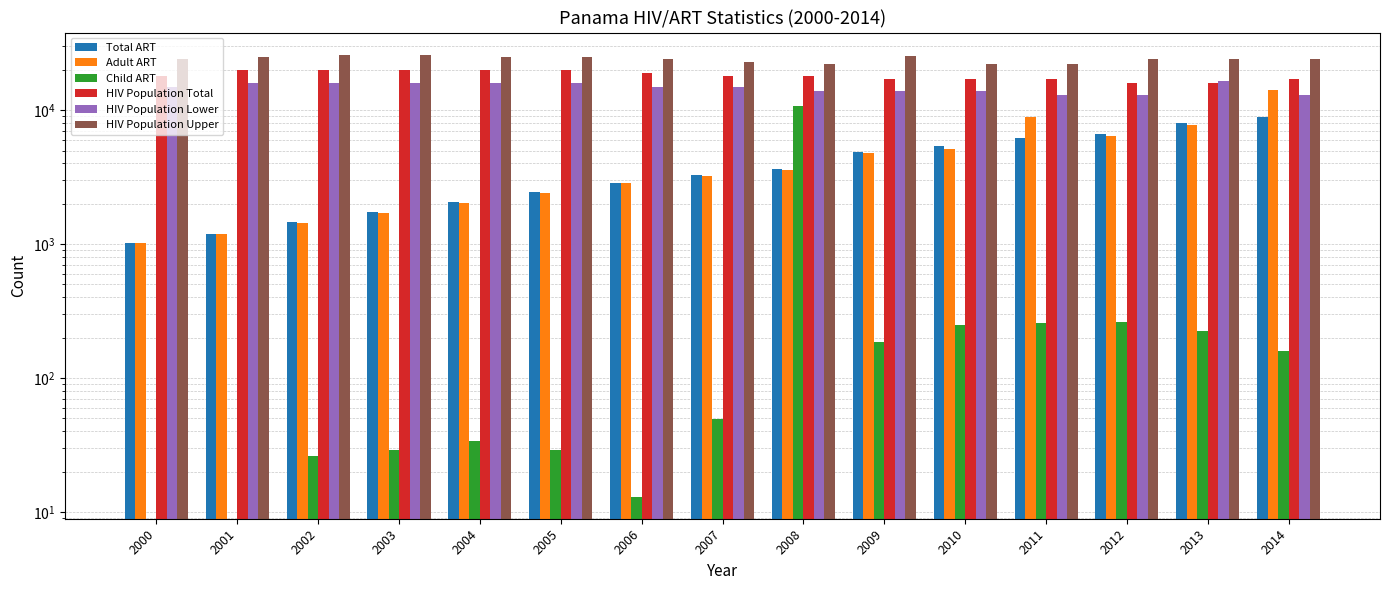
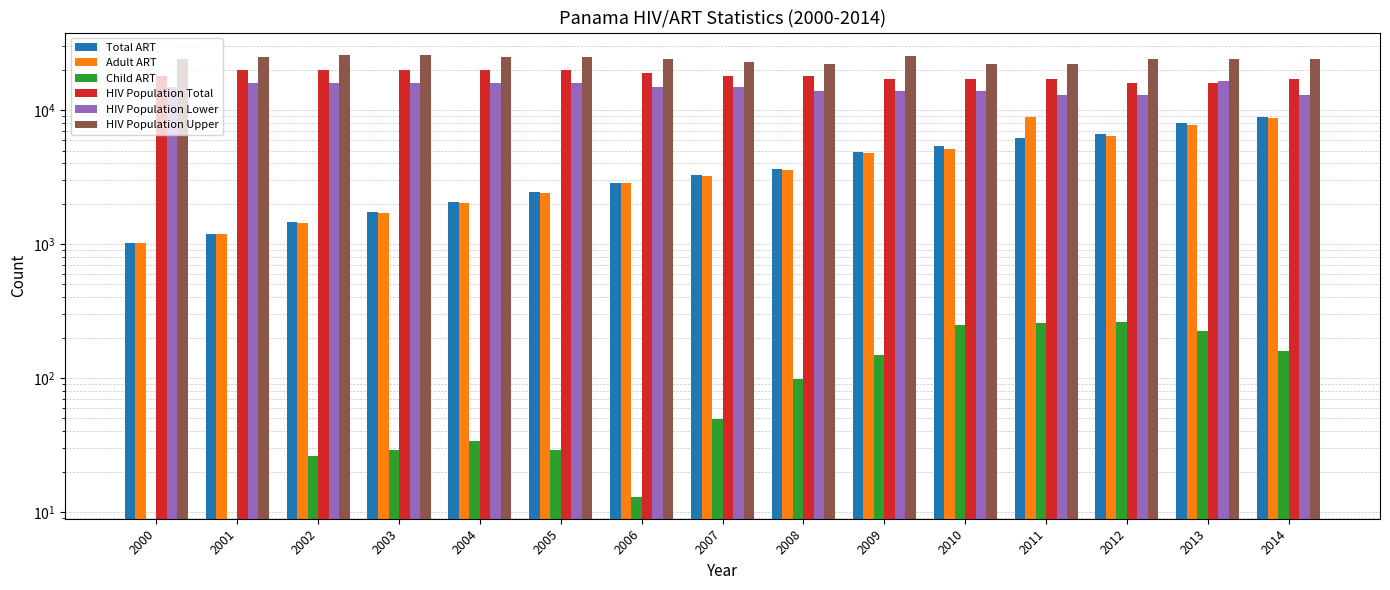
  {
    "Total ART": {
      "2000": 1000,
      "2001": 1200,
      "2002": 1500,
      "2003": 1700,
      "2004": 2100,
      "2005": 2400,
      "2006": 2900,
      "2007": 3300,
      "2008": 3700,
      "2009": 4900,
      "2010": 5400,
      "2011": 6000,
      "2012": 7000,
      "2013": 8000,
      "2014": 9000
    },
    "Adult ART": {
      "2000": 1000,
      "2001": 1200,
      "2002": 1400,
      "2003": 1700,
      "2004": 2000,
      "2005": 2400,
      "2006": 2800,
      "2007": 3200,
      "2008": 3600,
      "2009": 4800,
      "2010": 5200,
      "2011": 9000,
      "2012": 6000,
      "2013": 8000,
-     "2014": 14000
+     "2014": 9000
    },
    "Child ART": {
      "2002": 26,
      "2003": 29,
      "2004": 34,
      "2005": 29,
      "2006": 13,
      "2007": 49,
-     "2008": 11000,
-     "2009": 190,
+     "2008": 100,
+     "2009": 150,
      "2010": 250,
      "2011": 260,
      "2012": 260,
      "2013": 220,
      "2014": 160
    },
    "HIV Population Total": {
      "2001": 20000,
      "2002": 20000,
      "2003": 20000,
      "2004": 20000,
      "2005": 20000,
      "2006": 19000,
      "2007": 18000,
      "2008": 18000,
      "2009": 17000,
      "2010": 17000,
      "2011": 17000,
      "2012": 16000,
      "2013": 16000,
      "2014": 17000
    },
    "HIV Population Lower": {
      "2001": 16000,
      "2002": 16000,
      "2003": 16000,
      "2004": 16000,
      "2005": 16000,
      "2006": 15000,
      "2007": 15000,
      "2008": 14000,
      "2009": 14000,
      "2010": 14000,
      "2011": 13000,
      "2012": 13000,
      "2013": 17000,
      "2014": 13000
    },
    "HIV Population Upper": {
      "2001": 25000,
      "2002": 26000,
      "2003": 26000,
      "2004": 25000,
      "2005": 25000,
      "2006": 24000,
      "2007": 23000,
      "2008": 22000,
      "2009": 26000,
      "2010": 22000,
      "2011": 22000,
      "2012": 24000,
      "2013": 24000,
      "2014": 24000
    }
  }
